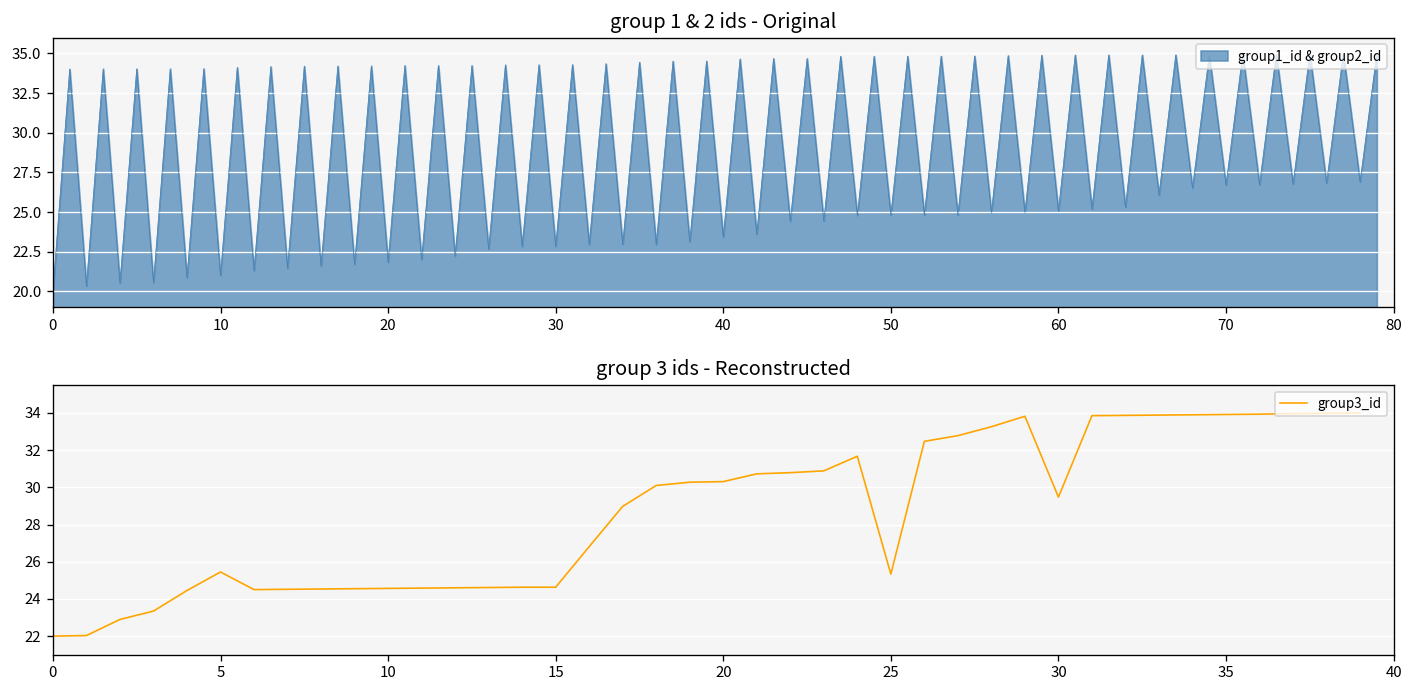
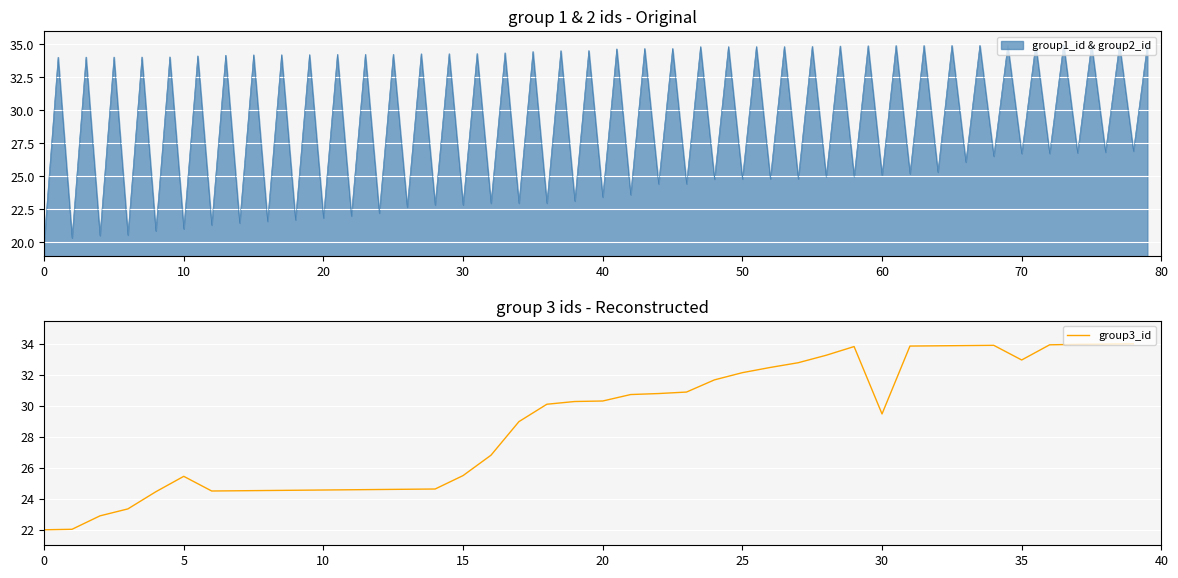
  {
    "group 1 & 2 ids - Original": {
      "0": 20.0,
      "10": 21.0,
      "20": 21.9,
      "30": 22.8,
      "40": 23.4,
      "50": 24.8,
      "60": 25.1,
      "70": 26.7
    },
    "group 3 ids - Reconstructed": {
      "0": 22.0,
      "5": 25.4,
      "10": 24.6,
-     "15": 24.6,
+     "15": 25.5,
      "20": 30.3,
-     "25": 25.3,
+     "25": 32.1,
      "30": 29.5,
-     "35": 33.9
+     "35": 33.0
    }
  }
